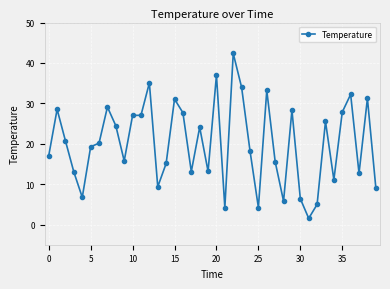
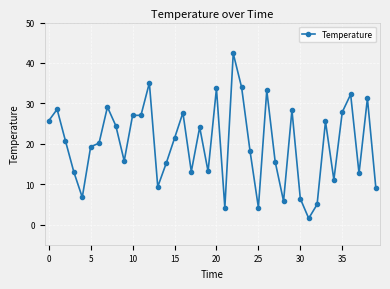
  {
-   "0": 17,
+   "0": 26,
    "5": 19,
    "10": 27,
-   "15": 31,
-   "20": 37,
+   "15": 21,
+   "20": 34,
    "25": 4,
    "30": 6,
    "35": 28
  }
